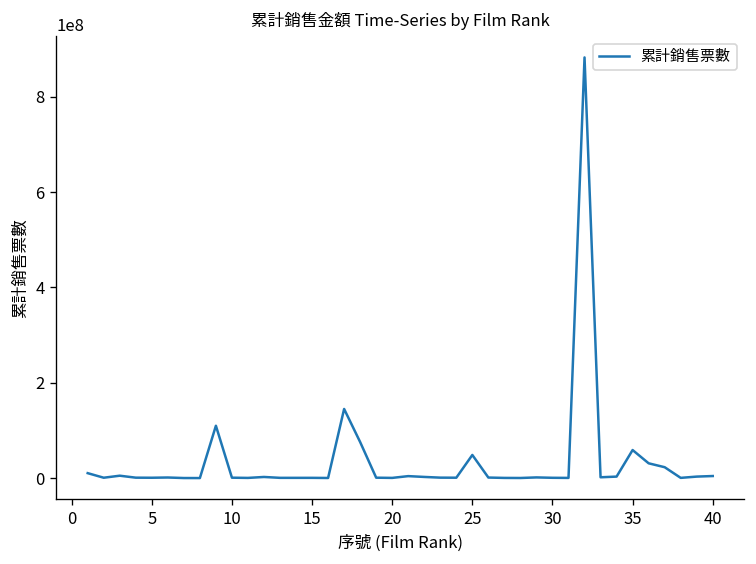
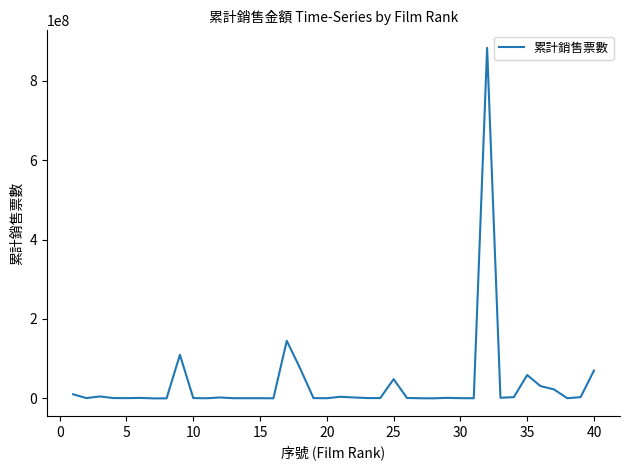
  {
    "5": 0,
    "10": 0,
    "15": 0,
    "20": 0,
    "25": 50000000,
    "30": 0,
    "35": 60000000,
-   "40": 0
+   "40": 70000000
  }
